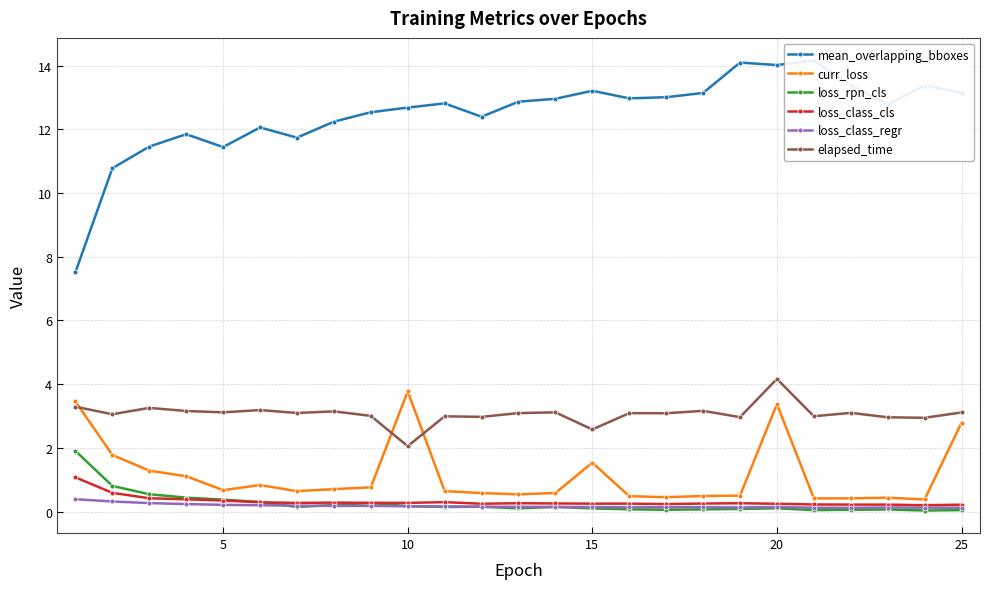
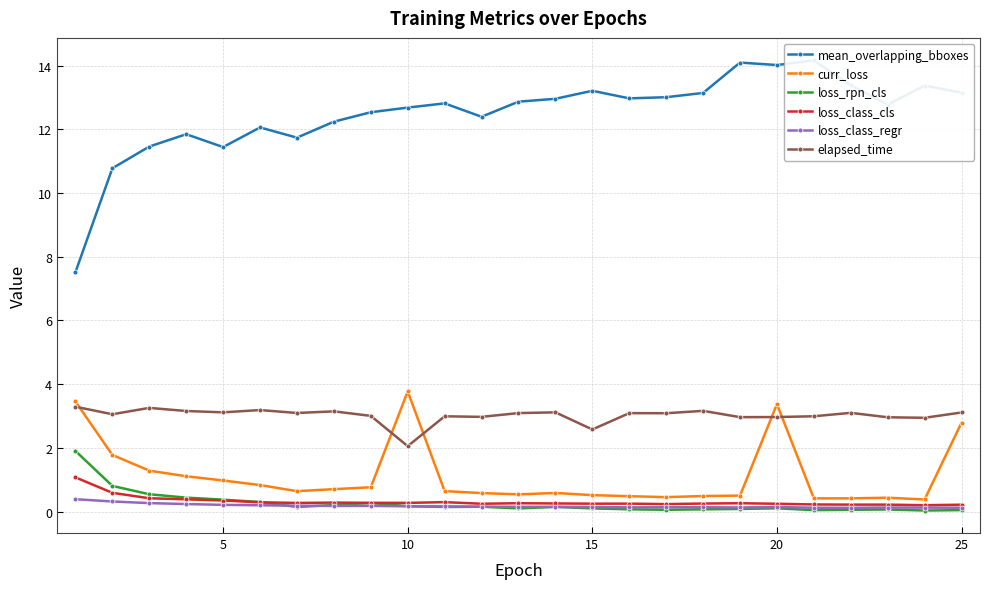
  {
    "mean_overlapping_bboxes": {
      "5": 11.4,
      "10": 12.7,
      "15": 13.2,
      "20": 14.0
    },
    "curr_loss": {
-     "5": 0.7,
+     "5": 1.0,
      "10": 3.8,
-     "15": 1.5,
+     "15": 0.5,
      "20": 3.4,
      "25": 2.8
    },
    "loss_class_cls": {
      "10": 0.3,
      "15": 0.2,
      "20": 0.2,
      "25": 0.2
    },
    "loss_class_regr": {
      "5": 0.2
    },
    "elapsed_time": {
      "5": 3.1,
      "10": 2.1,
      "15": 2.6,
-     "20": 4.2,
+     "20": 3.0,
      "25": 3.1
    }
  }
